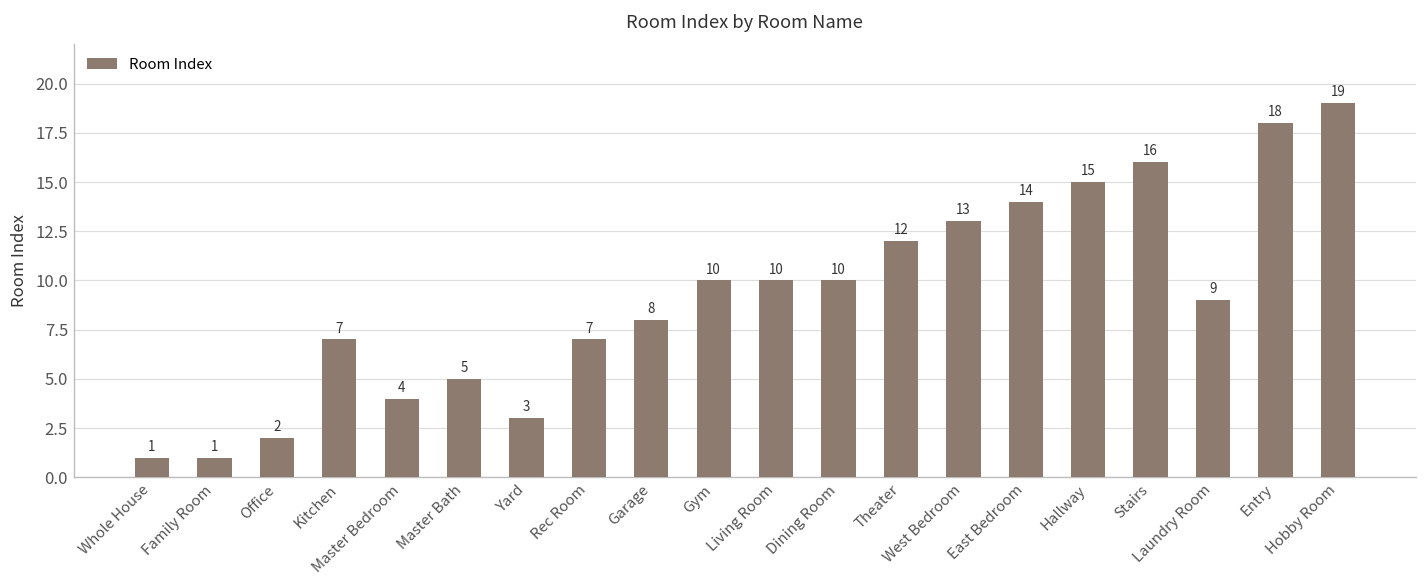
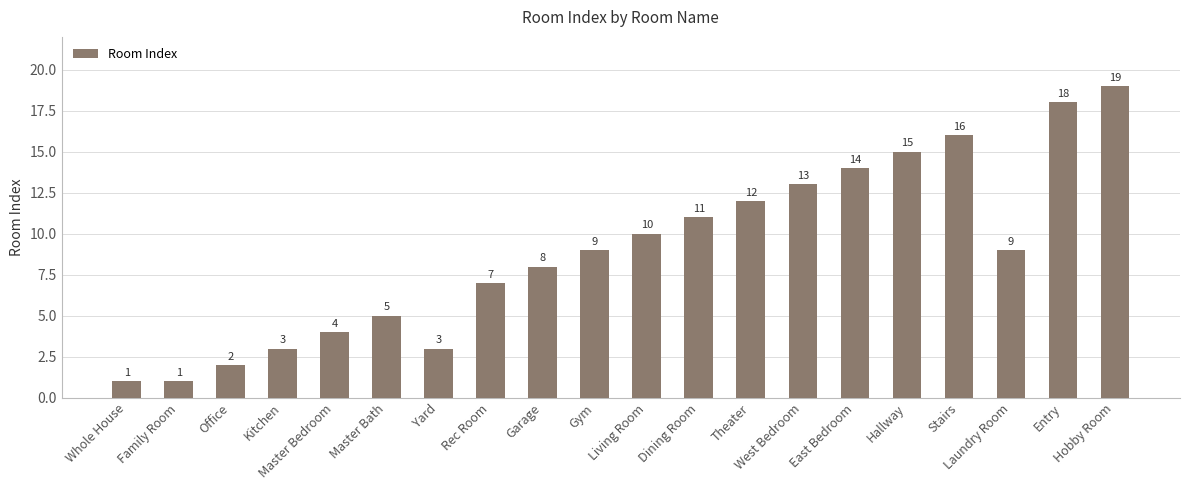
  {
    "Whole House": 1,
    "Family Room": 1,
    "Office": 2,
-   "Kitchen": 7,
+   "Kitchen": 3,
    "Master Bedroom": 4,
    "Master Bath": 5,
    "Yard": 3,
    "Rec Room": 7,
    "Garage": 8,
-   "Gym": 10,
+   "Gym": 9,
    "Living Room": 10,
-   "Dining Room": 10,
+   "Dining Room": 11,
    "Theater": 12,
    "West Bedroom": 13,
    "East Bedroom": 14,
    "Hallway": 15,
    "Stairs": 16,
    "Laundry Room": 9,
    "Entry": 18,
    "Hobby Room": 19
  }
